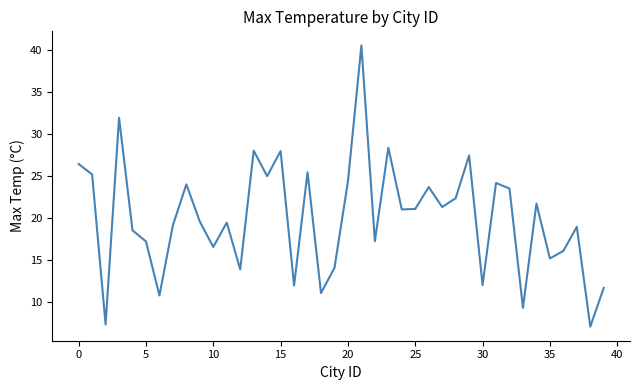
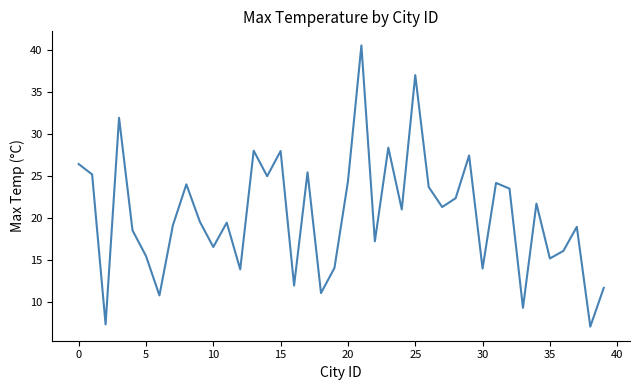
  {
    "0": 26,
-   "5": 17,
+   "5": 15,
    "10": 17,
    "15": 28,
    "20": 24,
-   "25": 21,
-   "30": 12,
+   "25": 37,
+   "30": 14,
    "35": 15
  }
